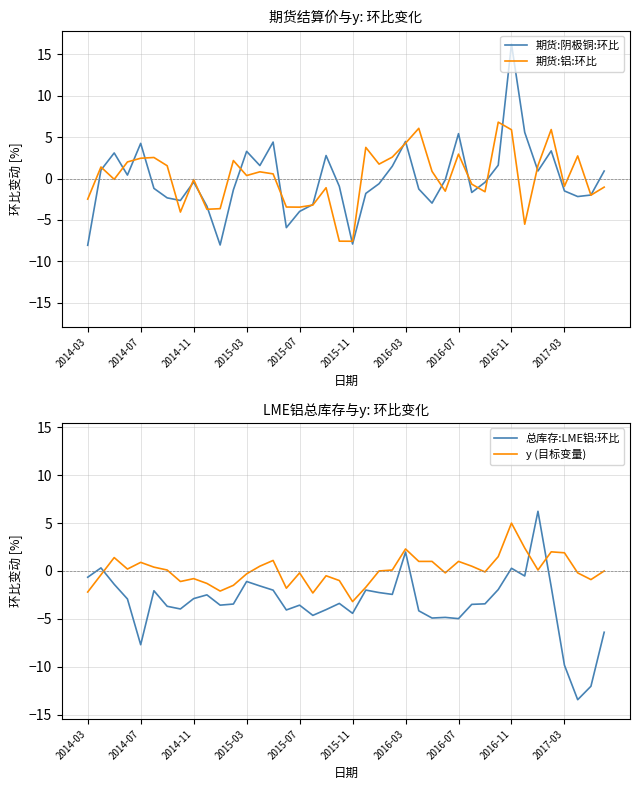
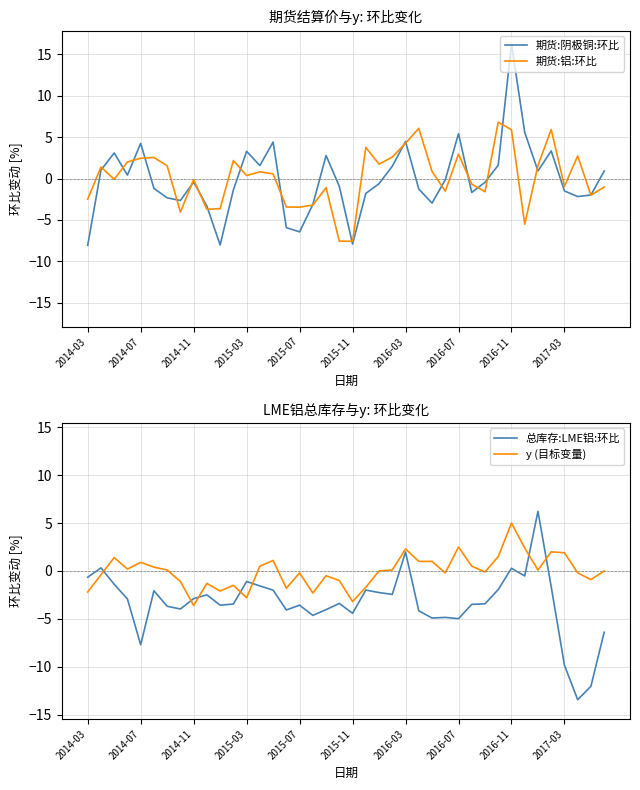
  {
    "期货结算价与y: 环比变化": {
      "期货:阴极铜:环比": {
        "2014-03": -8,
        "2014-07": 4,
        "2015-03": 3,
-       "2015-07": -4,
+       "2015-07": -6,
        "2015-11": -8,
        "2016-07": 5,
        "2017-03": -1
      },
      "期货:铝:环比": {
        "2014-03": -2,
        "2014-07": 2,
        "2015-03": 0,
        "2015-07": -3,
        "2015-11": -8,
        "2016-07": 3,
        "2016-11": 6,
        "2017-03": -1
      }
    },
    "LME铝总库存与y: 环比变化": {
      "总库存:LME铝:环比": {
        "2014-03": -1,
        "2014-07": -8,
        "2014-11": -3,
        "2015-03": -1,
        "2015-07": -4,
        "2015-11": -4,
        "2016-03": 2,
        "2016-07": -5,
        "2016-11": 0,
        "2017-03": -10
      },
      "y (目标变量)": {
        "2014-03": -2,
        "2014-07": 1,
-       "2014-11": -1,
-       "2015-03": 0,
+       "2014-11": -4,
+       "2015-03": -3,
        "2015-07": 0,
        "2015-11": -3,
        "2016-03": 2,
-       "2016-07": 1,
+       "2016-07": 3,
        "2016-11": 5,
        "2017-03": 2
      }
    }
  }
